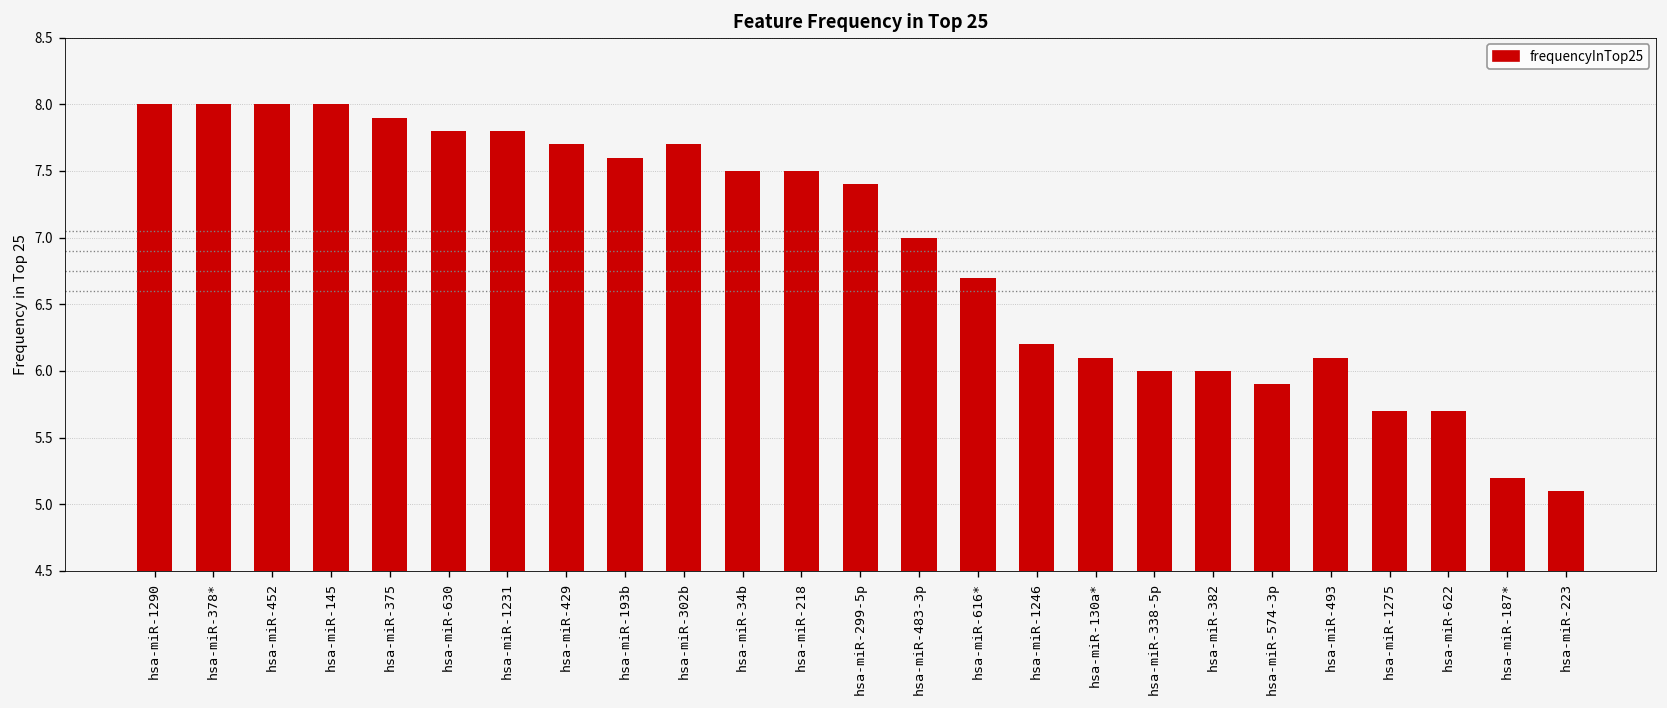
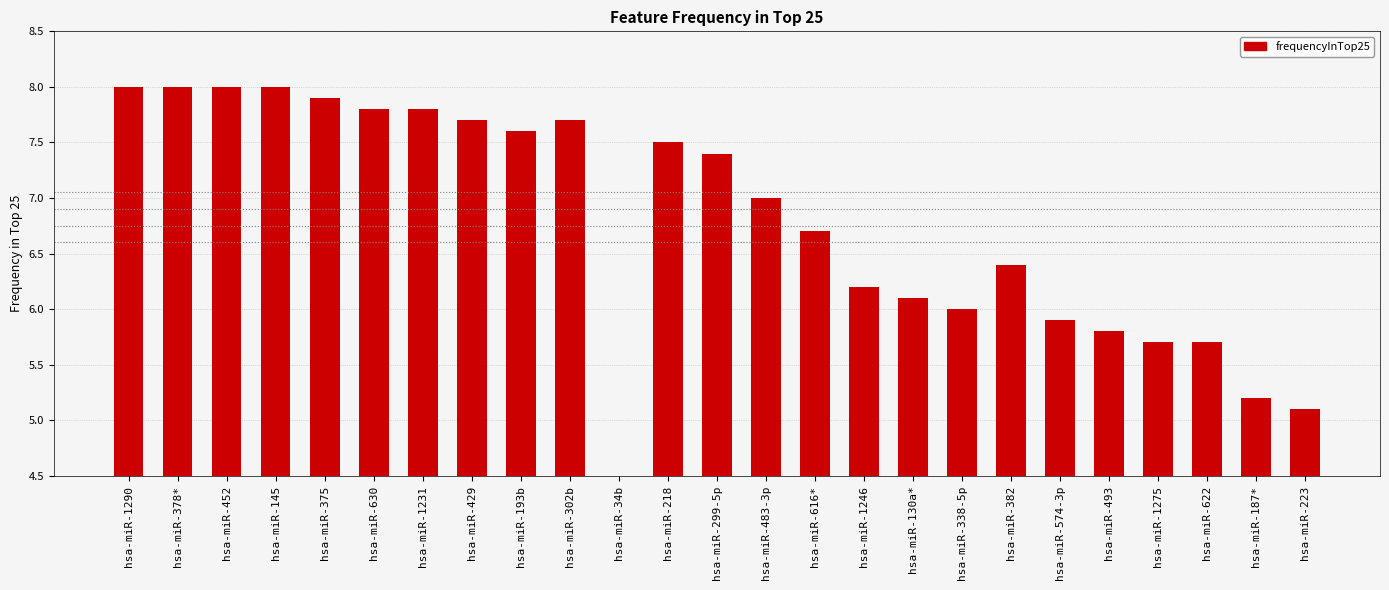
  {
    "hsa-miR-1290": 8.0,
    "hsa-miR-378*": 8.0,
    "hsa-miR-452": 8.0,
    "hsa-miR-145": 8.0,
    "hsa-miR-375": 7.9,
    "hsa-miR-630": 7.8,
    "hsa-miR-1231": 7.8,
    "hsa-miR-429": 7.7,
    "hsa-miR-193b": 7.6,
    "hsa-miR-302b": 7.7,
-   "hsa-miR-34b": 7.5,
+   "hsa-miR-34b": 4.5,
    "hsa-miR-218": 7.5,
    "hsa-miR-299-5p": 7.4,
    "hsa-miR-483-3p": 7.0,
    "hsa-miR-616*": 6.7,
    "hsa-miR-1246": 6.2,
    "hsa-miR-130a*": 6.1,
    "hsa-miR-338-5p": 6.0,
-   "hsa-miR-382": 6.0,
+   "hsa-miR-382": 6.4,
    "hsa-miR-574-3p": 5.9,
-   "hsa-miR-493": 6.1,
+   "hsa-miR-493": 5.8,
    "hsa-miR-1275": 5.7,
    "hsa-miR-622": 5.7,
    "hsa-miR-187*": 5.2,
    "hsa-miR-223": 5.1
  }
